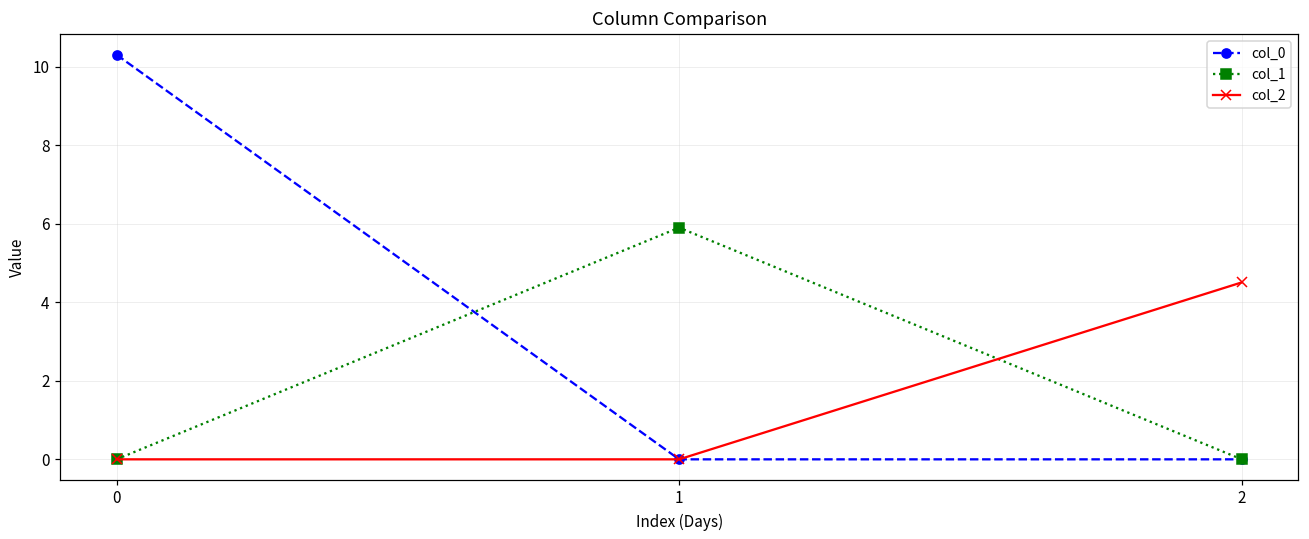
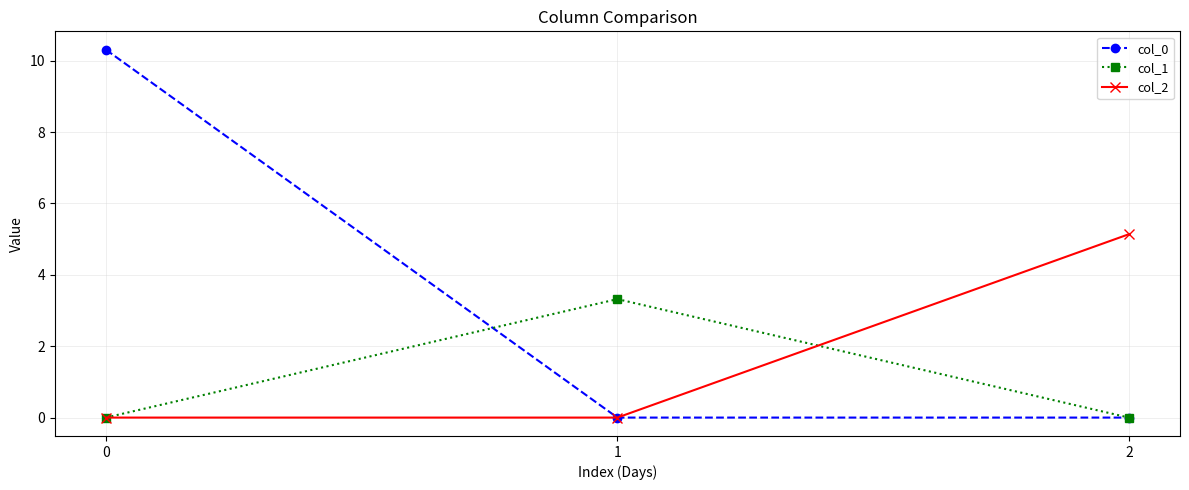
  {
    "col_0": {
      "0": 10.3
    },
    "col_1": {
-     "1": 5.9
+     "1": 3.3
    },
    "col_2": {
-     "2": 4.5
+     "2": 5.1
    }
  }
